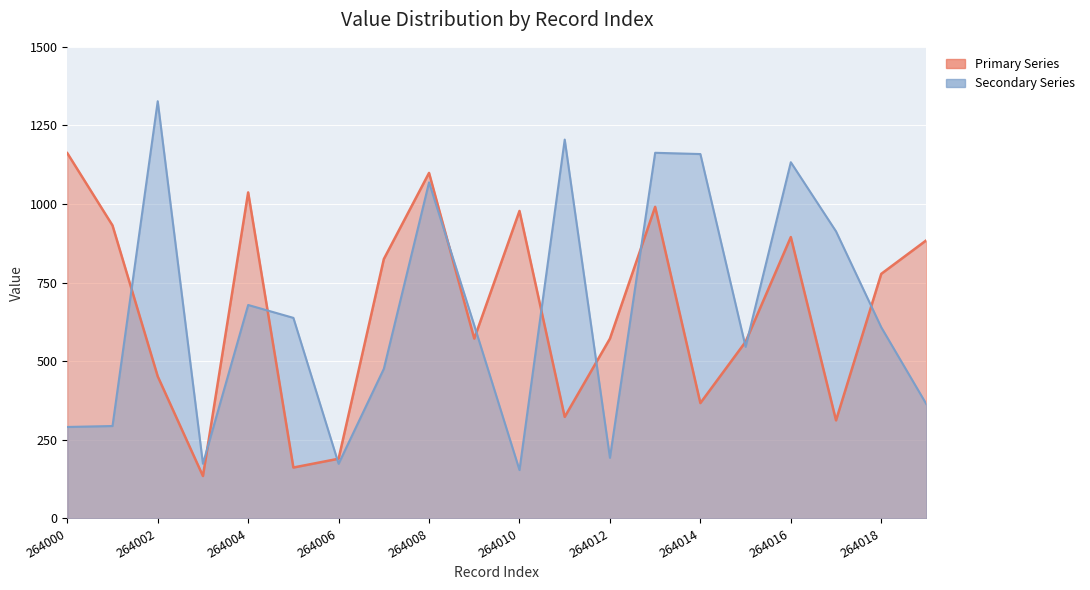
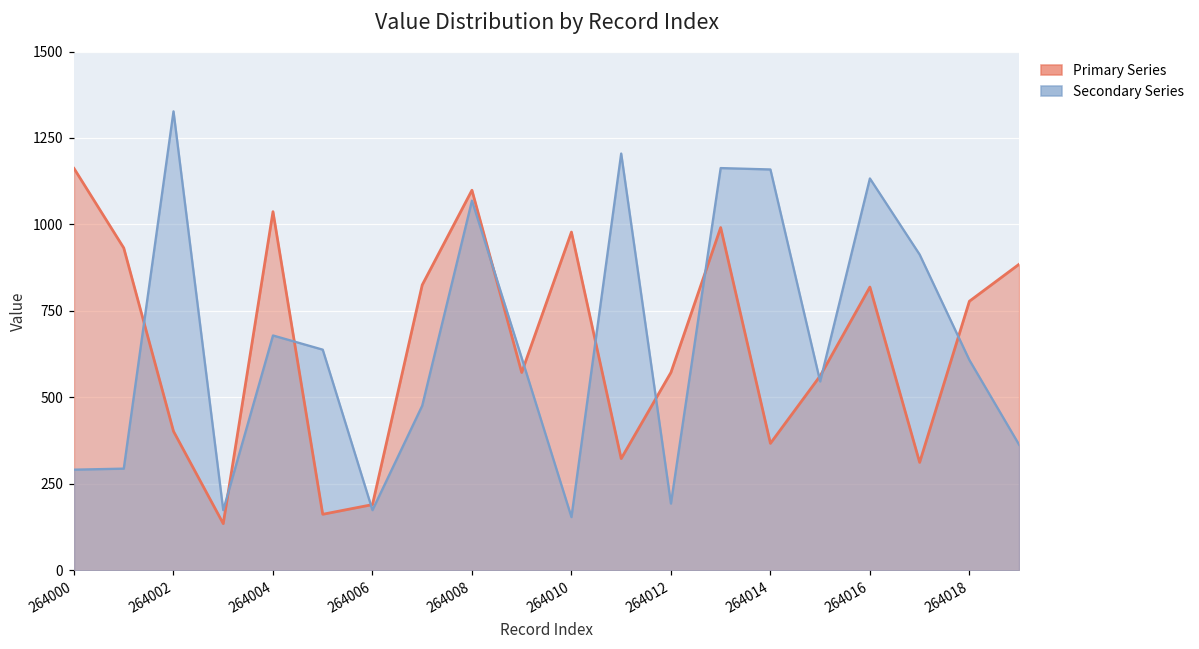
  {
    "Primary Series": {
      "264000": 1160,
-     "264002": 450,
+     "264002": 400,
      "264004": 1040,
      "264006": 190,
      "264008": 1100,
      "264010": 980,
      "264012": 570,
      "264014": 370,
-     "264016": 900,
+     "264016": 820,
      "264018": 780
    },
    "Secondary Series": {
      "264000": 290,
      "264002": 1330,
      "264004": 680,
      "264006": 170,
      "264008": 1070,
      "264010": 150,
      "264012": 190,
      "264014": 1160,
      "264016": 1130,
      "264018": 610
    }
  }
